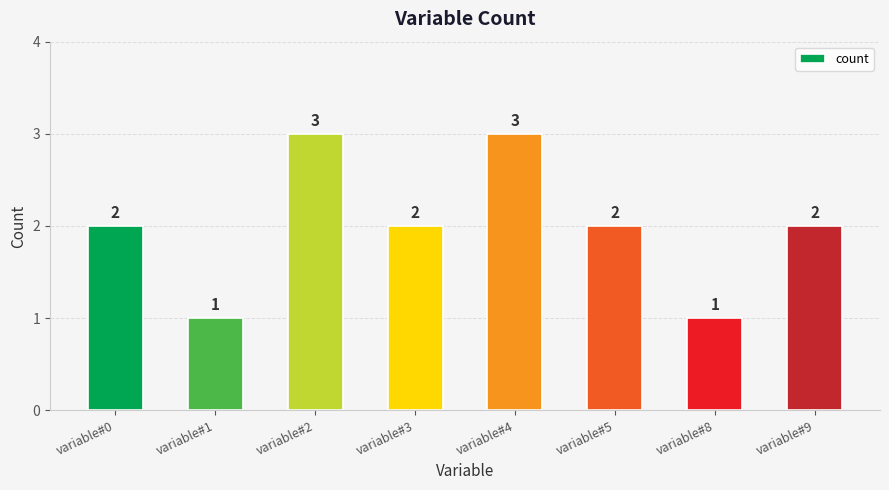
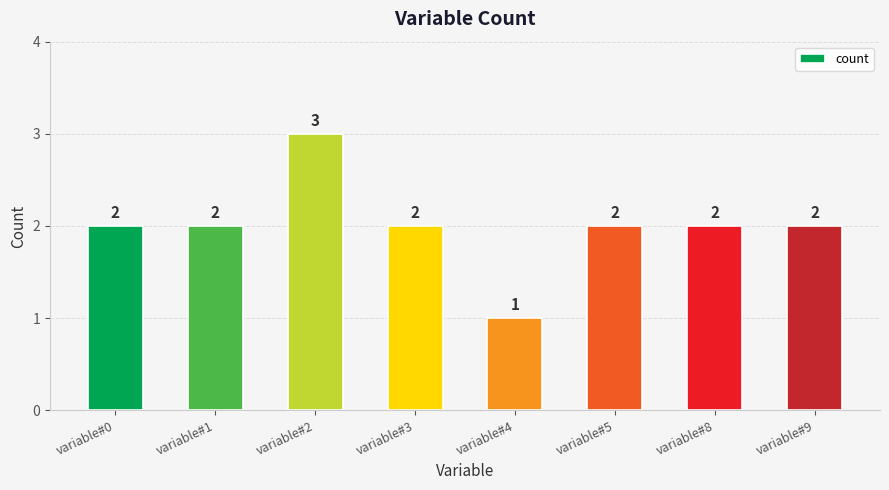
  {
    "variable#0": 2,
-   "variable#1": 1,
+   "variable#1": 2,
    "variable#2": 3,
    "variable#3": 2,
-   "variable#4": 3,
+   "variable#4": 1,
    "variable#5": 2,
-   "variable#8": 1,
+   "variable#8": 2,
    "variable#9": 2
  }
